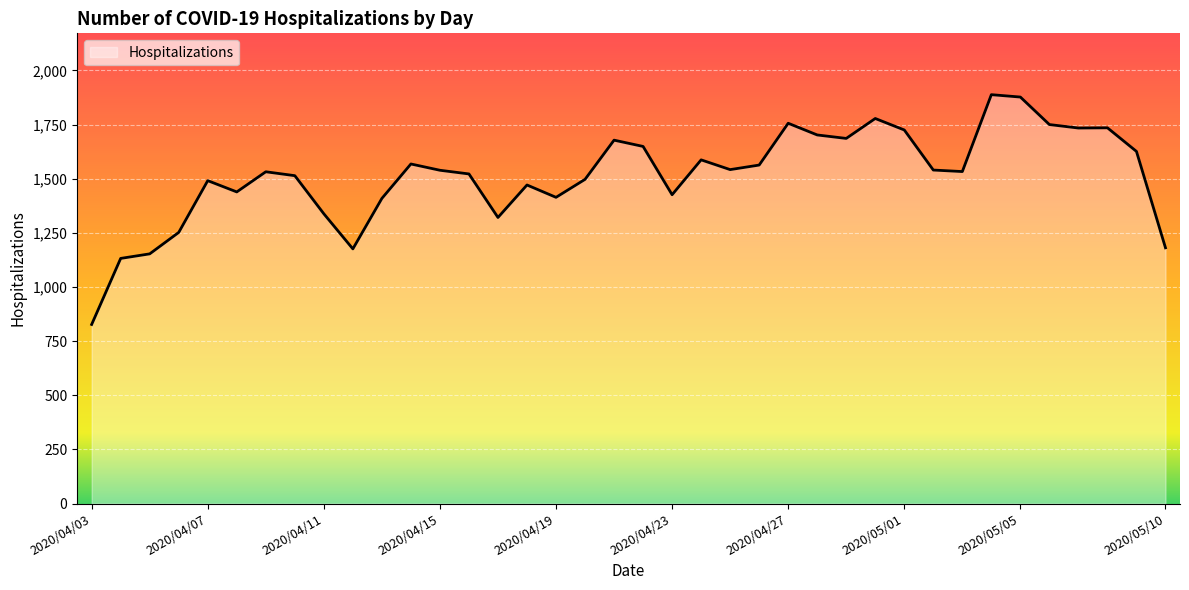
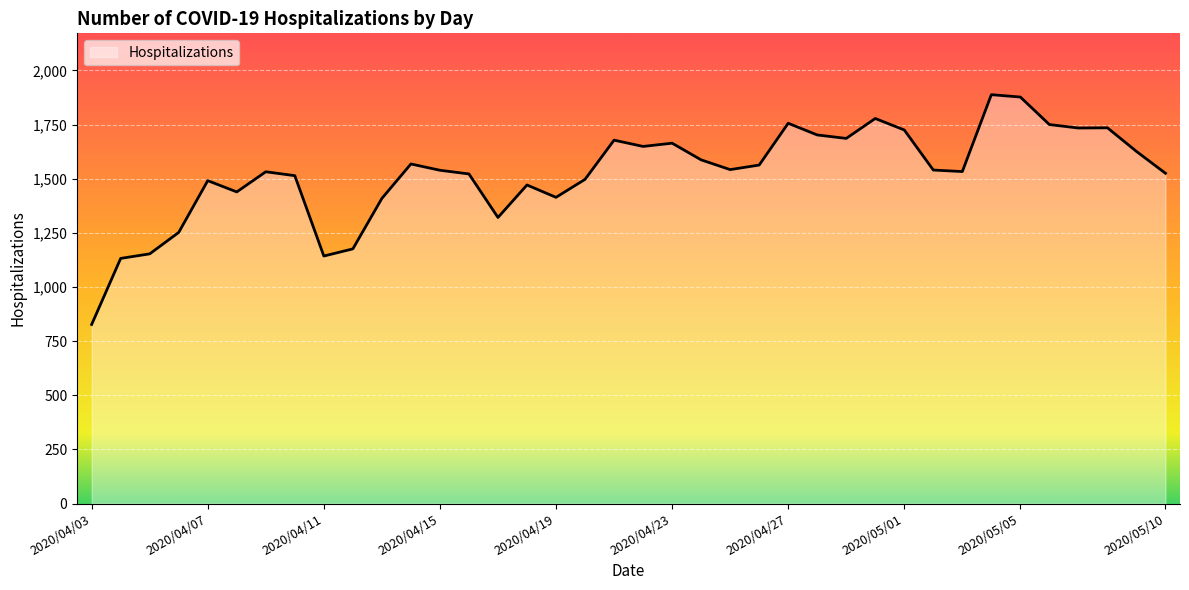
  {
    "2020/04/03": "830",
    "2020/04/07": "1,490",
-   "2020/04/11": "1,340",
+   "2020/04/11": "1,140",
    "2020/04/15": "1,540",
    "2020/04/19": "1,410",
-   "2020/04/23": "1,430",
+   "2020/04/23": "1,660",
    "2020/04/27": "1,760",
    "2020/05/01": "1,730",
    "2020/05/05": "1,880",
-   "2020/05/10": "1,180"
+   "2020/05/10": "1,530"
  }
